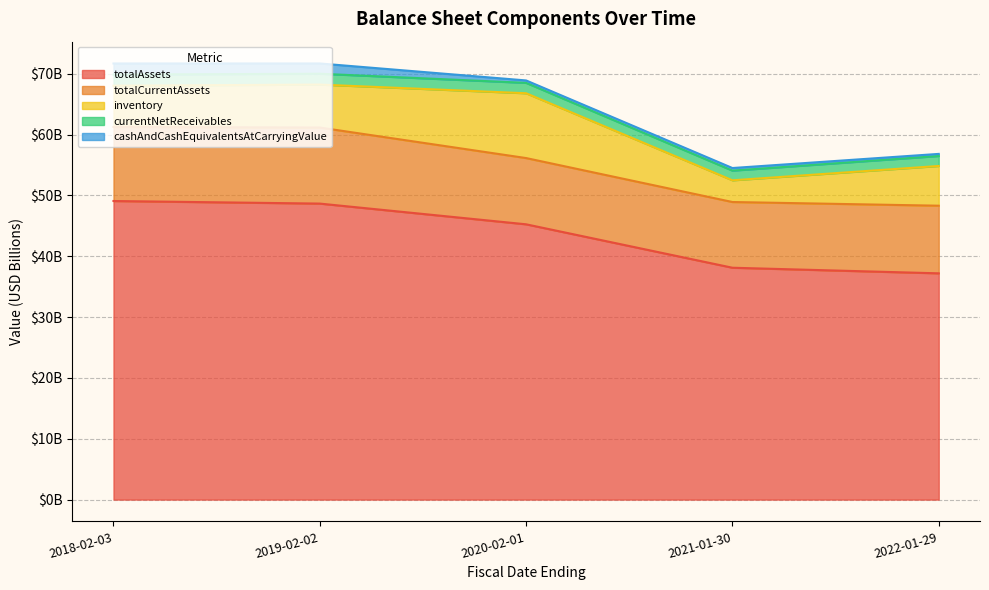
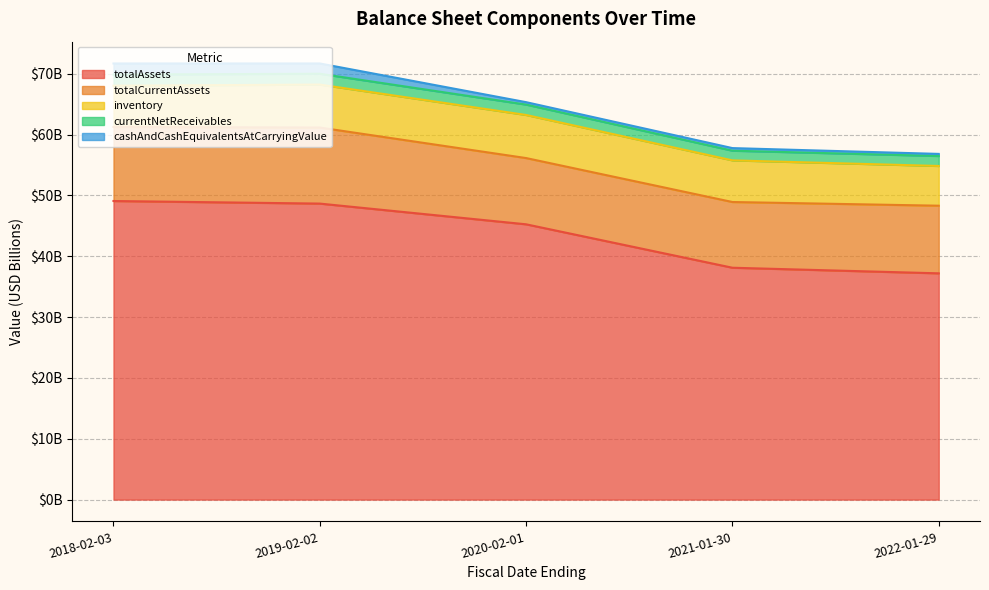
  {
    "inventory": {
-     "2020-02-01": "$11000000000",
-     "2021-01-30": "$4000000000",
+     "2020-02-01": "$7000000000",
+     "2021-01-30": "$7000000000",
      "2022-01-29": "$7000000000"
    },
    "currentNetReceivables": {
      "2021-01-30": "$2000000000"
    },
    "cashAndCashEquivalentsAtCarryingValue": {
      "2021-01-30": "$0"
    }
  }
